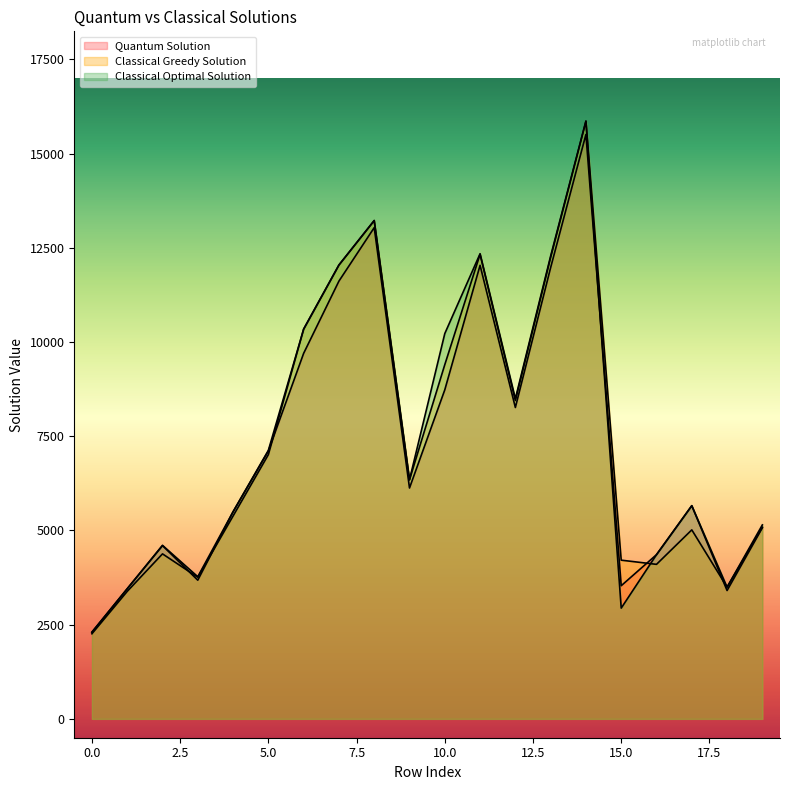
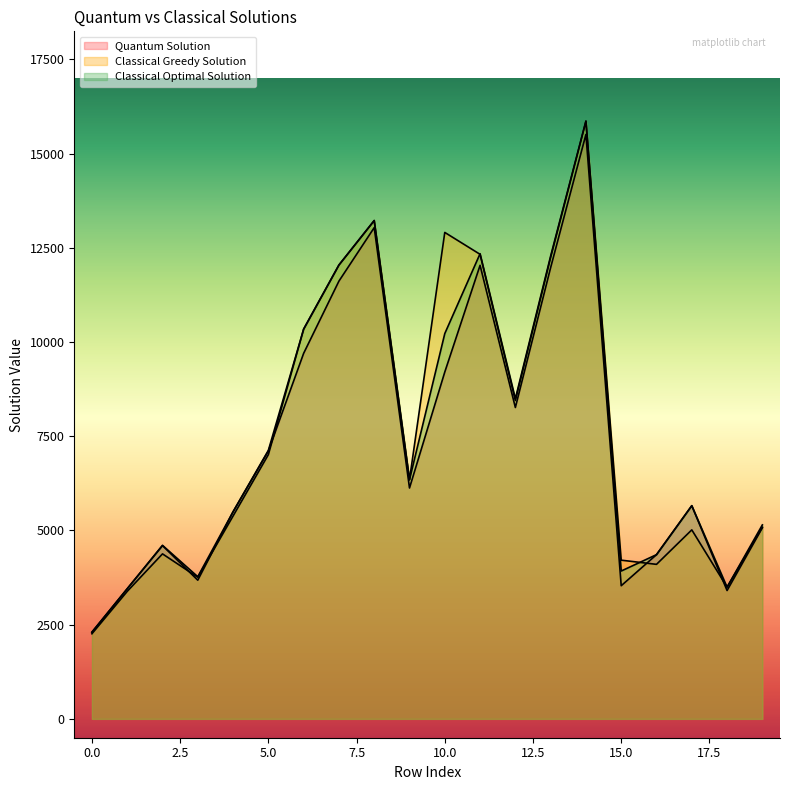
  {
    "Quantum Solution": {
-     "10.0": 8700,
+     "10.0": 9200,
      "15.0": 3500
    },
    "Classical Greedy Solution": {
      "5.0": 7000,
-     "10.0": 9400,
+     "10.0": 12900,
      "15.0": 4200
    },
    "Classical Optimal Solution": {
      "10.0": 10200,
-     "15.0": 2900
+     "15.0": 3900
    }
  }
